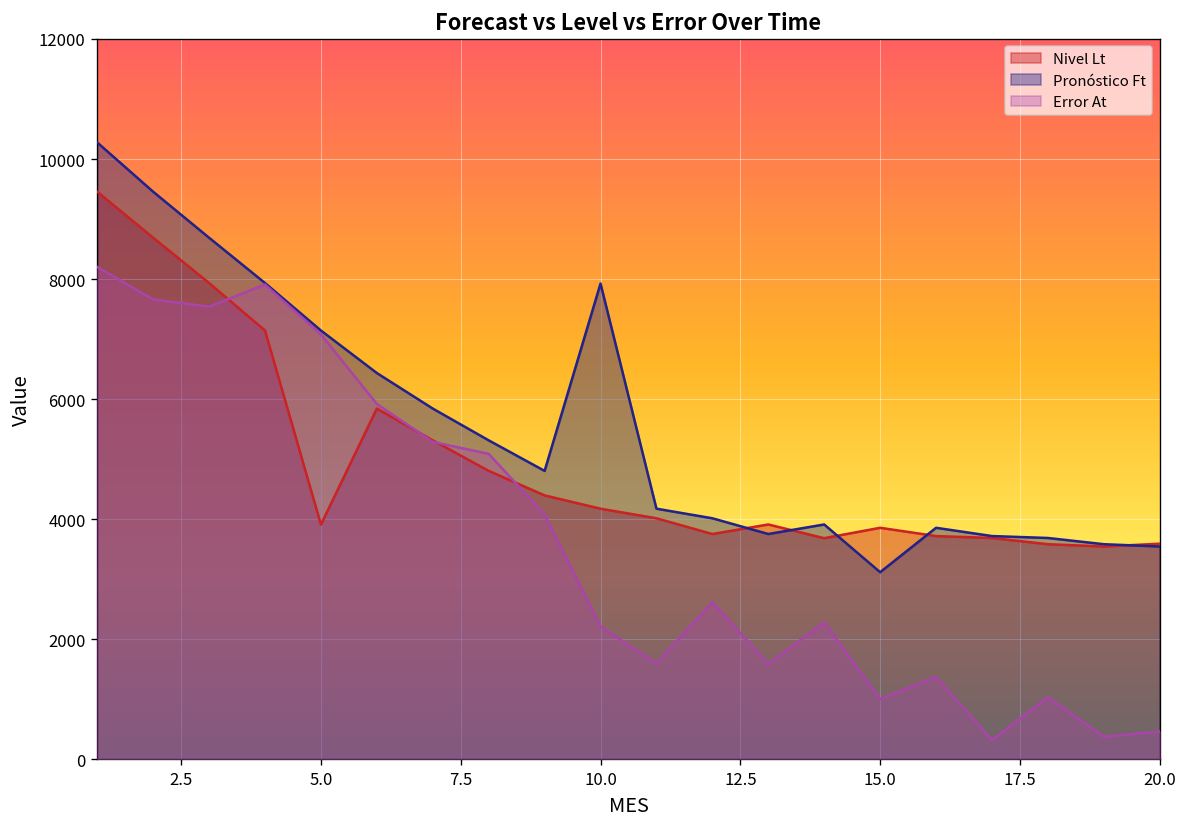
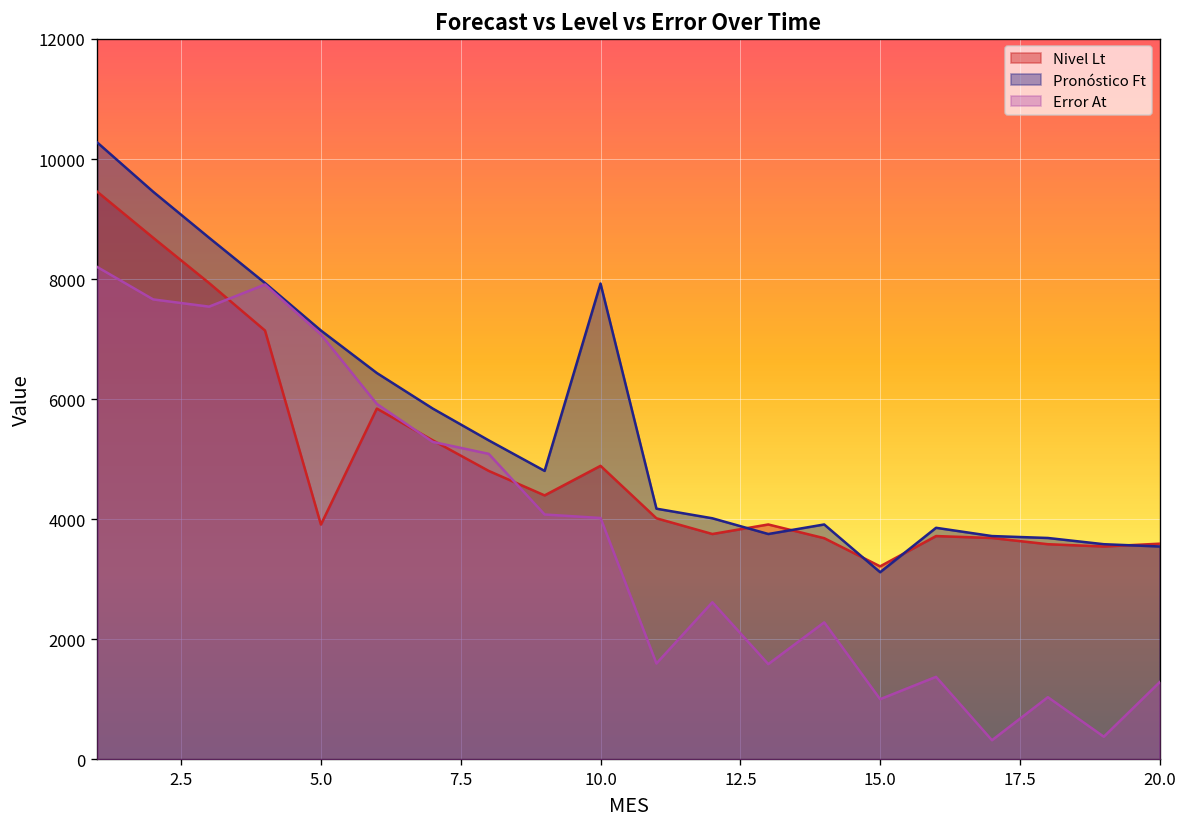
  {
    "Nivel Lt": {
      "5.0": 3900,
-     "10.0": 4200,
-     "15.0": 3900
+     "10.0": 4900,
+     "15.0": 3200
    },
    "Pronóstico Ft": {
      "5.0": 7100,
      "10.0": 7900,
      "15.0": 3100
    },
    "Error At": {
      "5.0": 7100,
-     "10.0": 2200,
+     "10.0": 4000,
      "15.0": 1000,
-     "20.0": 500
+     "20.0": 1300
    }
  }
